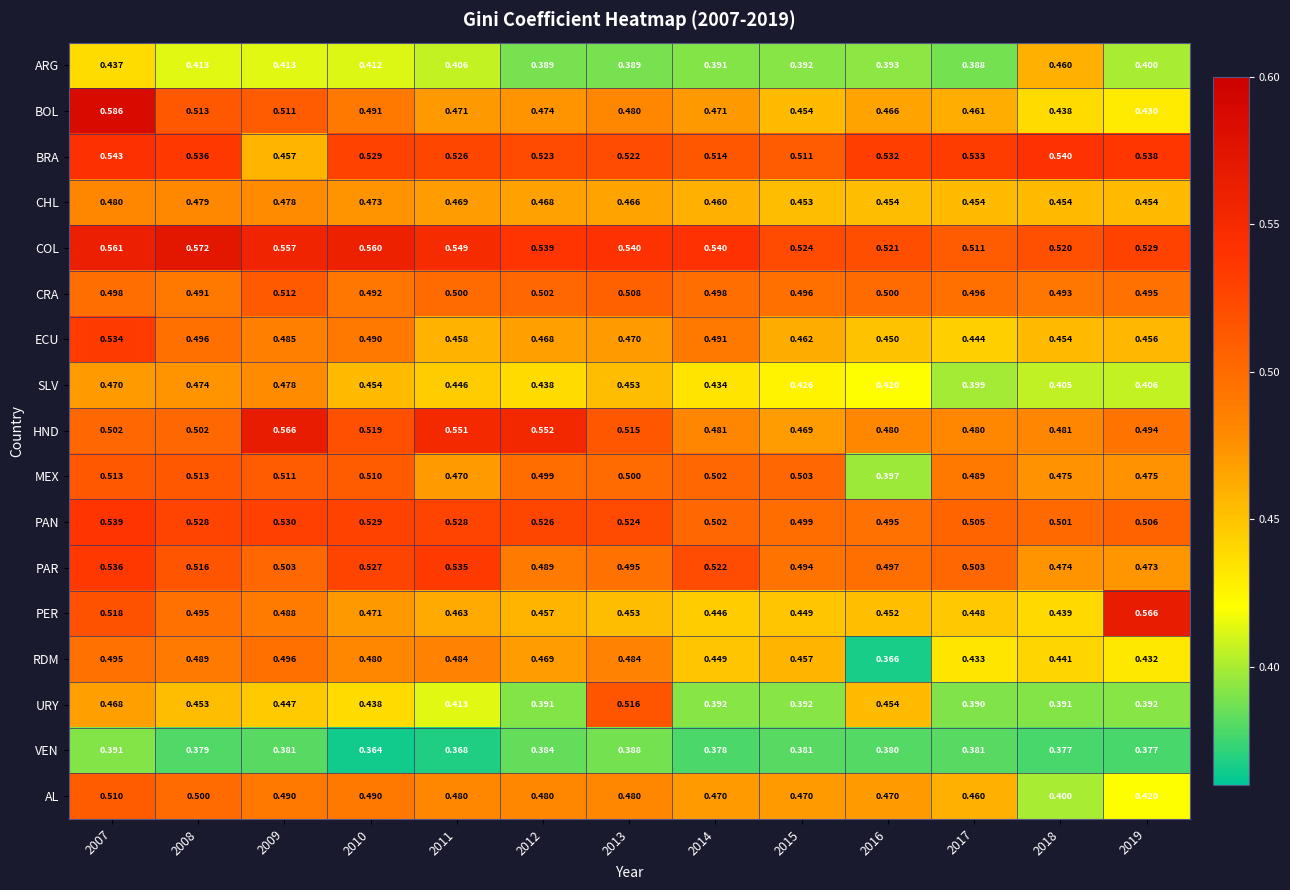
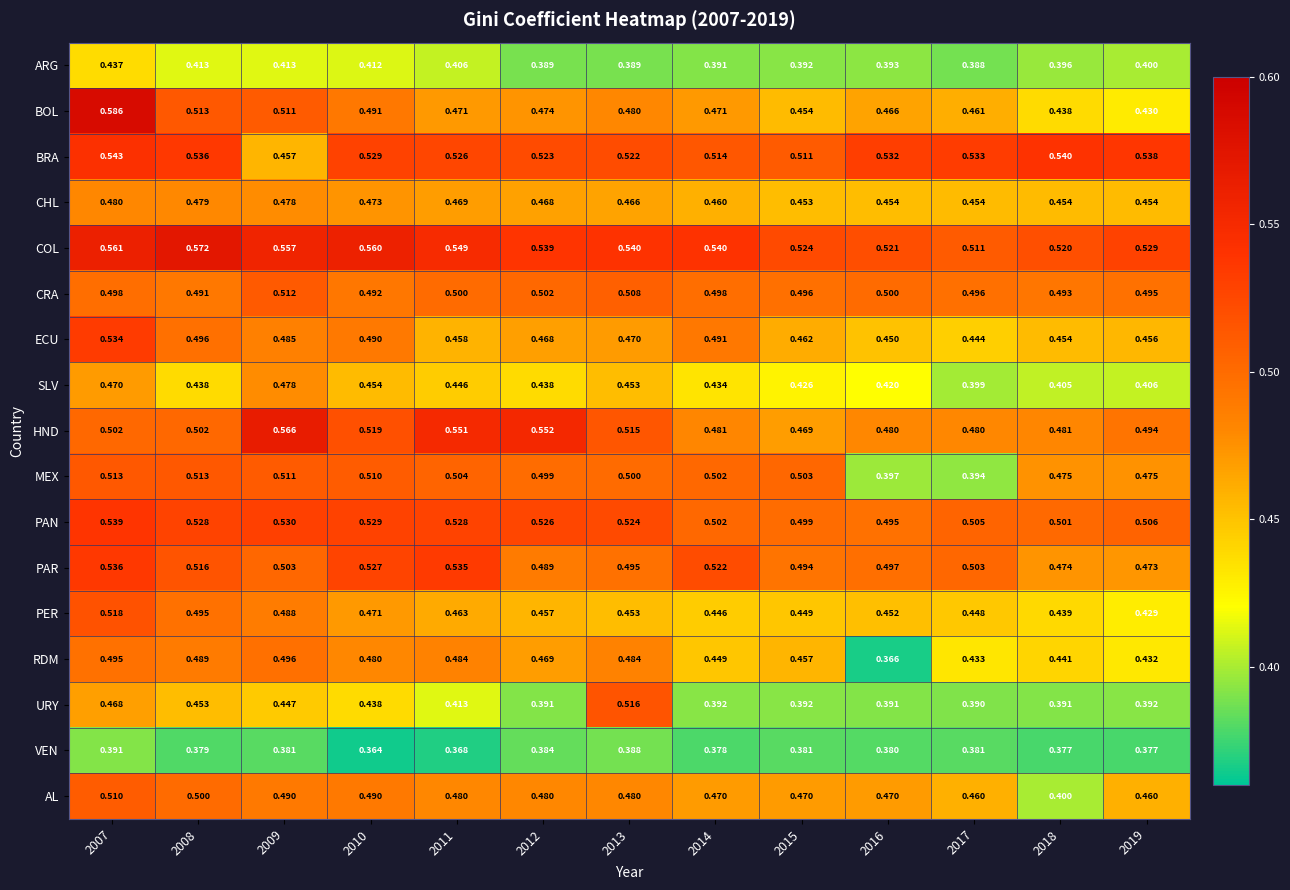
  {
    "ARG": {
      "2007": 0.437,
      "2008": 0.413,
      "2009": 0.413,
      "2010": 0.412,
      "2011": 0.406,
      "2012": 0.389,
      "2013": 0.389,
      "2014": 0.391,
      "2015": 0.392,
      "2016": 0.393,
      "2017": 0.388,
-     "2018": 0.460,
+     "2018": 0.396,
      "2019": 0.400
    },
    "SLV": {
      "2007": 0.470,
-     "2008": 0.474,
+     "2008": 0.438,
      "2009": 0.478,
      "2010": 0.454,
      "2011": 0.446,
      "2012": 0.438,
      "2013": 0.453,
      "2014": 0.434,
      "2015": 0.426,
      "2016": 0.420,
      "2017": 0.399,
      "2018": 0.405,
      "2019": 0.406
    },
    "MEX": {
      "2007": 0.513,
      "2008": 0.513,
      "2009": 0.511,
      "2010": 0.510,
-     "2011": 0.470,
+     "2011": 0.504,
      "2012": 0.499,
      "2013": 0.500,
      "2014": 0.502,
      "2015": 0.503,
      "2016": 0.397,
-     "2017": 0.489,
+     "2017": 0.394,
      "2018": 0.475,
      "2019": 0.475
    },
    "PER": {
      "2007": 0.518,
      "2008": 0.495,
      "2009": 0.488,
      "2010": 0.471,
      "2011": 0.463,
      "2012": 0.457,
      "2013": 0.453,
      "2014": 0.446,
      "2015": 0.449,
      "2016": 0.452,
      "2017": 0.448,
      "2018": 0.439,
-     "2019": 0.566
+     "2019": 0.429
    },
    "URY": {
      "2007": 0.468,
      "2008": 0.453,
      "2009": 0.447,
      "2010": 0.438,
      "2011": 0.413,
      "2012": 0.391,
      "2013": 0.516,
      "2014": 0.392,
      "2015": 0.392,
-     "2016": 0.454,
+     "2016": 0.391,
      "2017": 0.390,
      "2018": 0.391,
      "2019": 0.392
    },
    "AL": {
      "2007": 0.510,
      "2008": 0.500,
      "2009": 0.490,
      "2010": 0.490,
      "2011": 0.480,
      "2012": 0.480,
      "2013": 0.480,
      "2014": 0.470,
      "2015": 0.470,
      "2016": 0.470,
      "2017": 0.460,
      "2018": 0.400,
-     "2019": 0.420
+     "2019": 0.460
    }
  }
